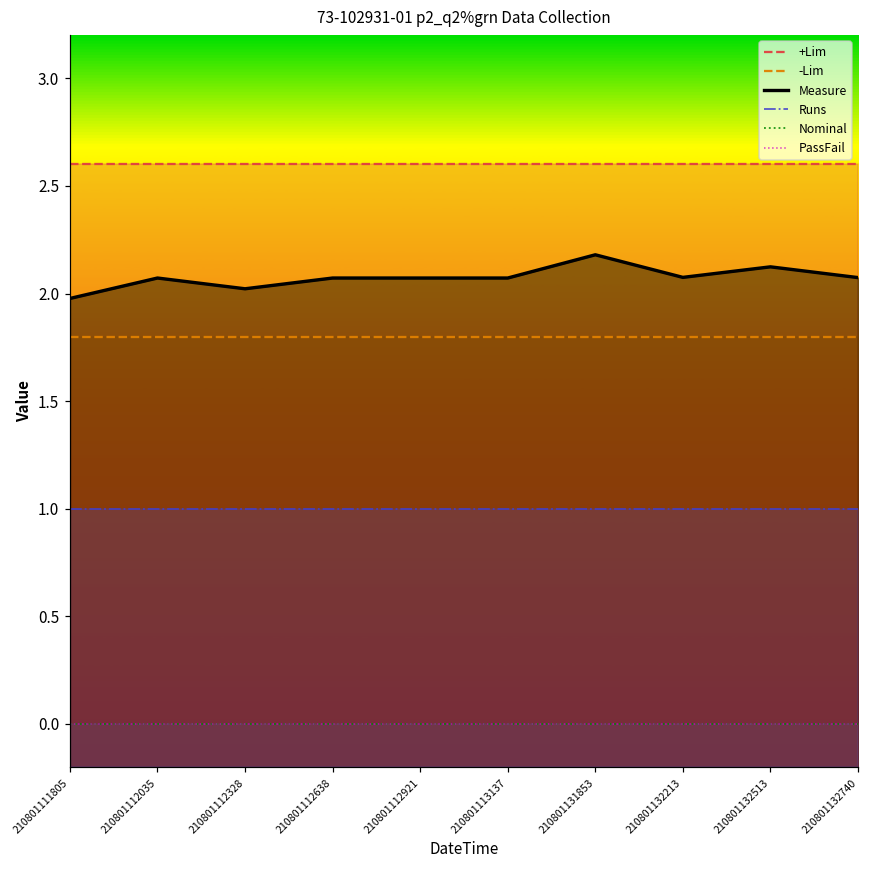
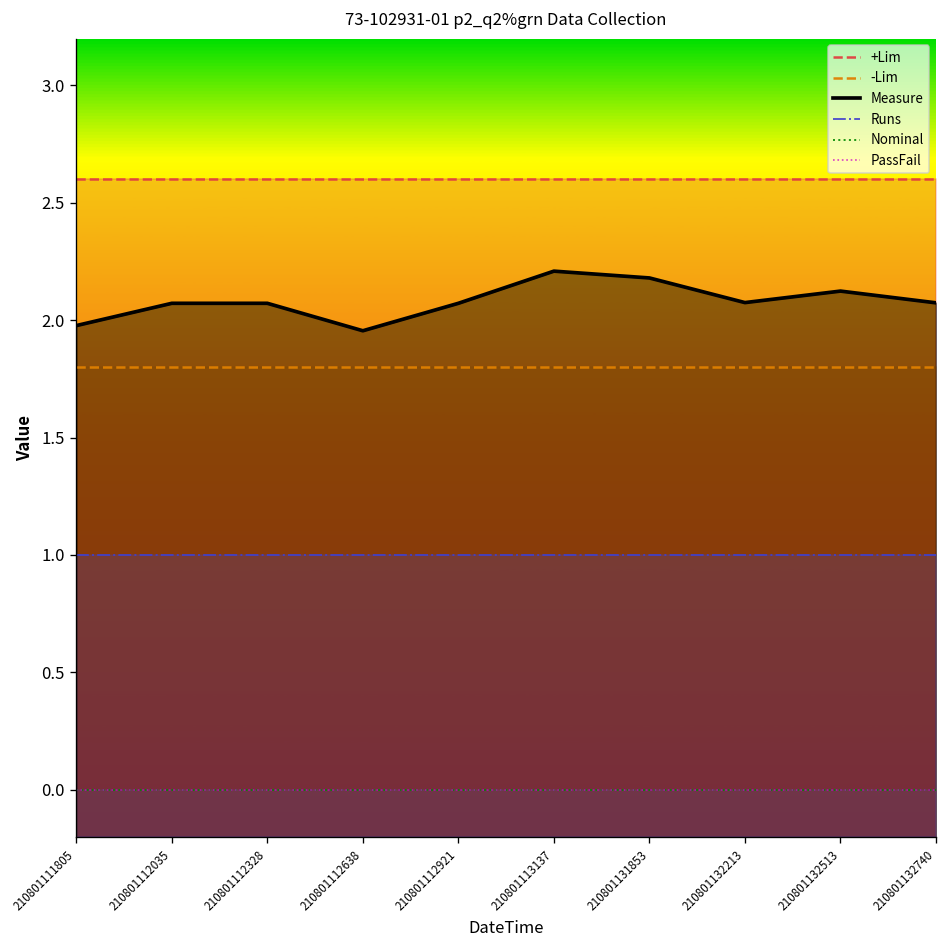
  {
    "+Lim": {
      "210801111805": 2.60,
      "210801112035": 2.60,
      "210801112328": 2.60,
      "210801112638": 2.60,
      "210801112921": 2.60,
      "210801113137": 2.60,
      "210801131853": 2.60,
      "210801132213": 2.60,
      "210801132513": 2.60,
      "210801132740": 2.60
    },
    "-Lim": {
      "210801111805": 1.80,
      "210801112035": 1.80,
      "210801112328": 1.80,
      "210801112638": 1.80,
      "210801112921": 1.80,
      "210801113137": 1.80,
      "210801131853": 1.80,
      "210801132213": 1.80,
      "210801132513": 1.80,
      "210801132740": 1.80
    },
    "Measure": {
      "210801111805": 1.98,
      "210801112035": 2.07,
-     "210801112328": 2.02,
-     "210801112638": 2.07,
+     "210801112328": 2.07,
+     "210801112638": 1.96,
      "210801112921": 2.07,
-     "210801113137": 2.07,
+     "210801113137": 2.21,
      "210801131853": 2.18,
      "210801132213": 2.08,
      "210801132513": 2.12,
      "210801132740": 2.07
    },
    "Runs": {
      "210801111805": 1.00,
      "210801112035": 1.00,
      "210801112328": 1.00,
      "210801112638": 1.00,
      "210801112921": 1.00,
      "210801113137": 1.00,
      "210801131853": 1.00,
      "210801132213": 1.00,
      "210801132513": 1.00,
      "210801132740": 1.00
    },
    "PassFail": {
      "210801111805": 0.00,
      "210801112035": 0.00,
      "210801112328": 0.00,
      "210801112638": 0.00,
      "210801112921": 0.00,
      "210801113137": 0.00,
      "210801131853": 0.00,
      "210801132213": 0.00,
      "210801132513": 0.00,
      "210801132740": 0.00
    }
  }
